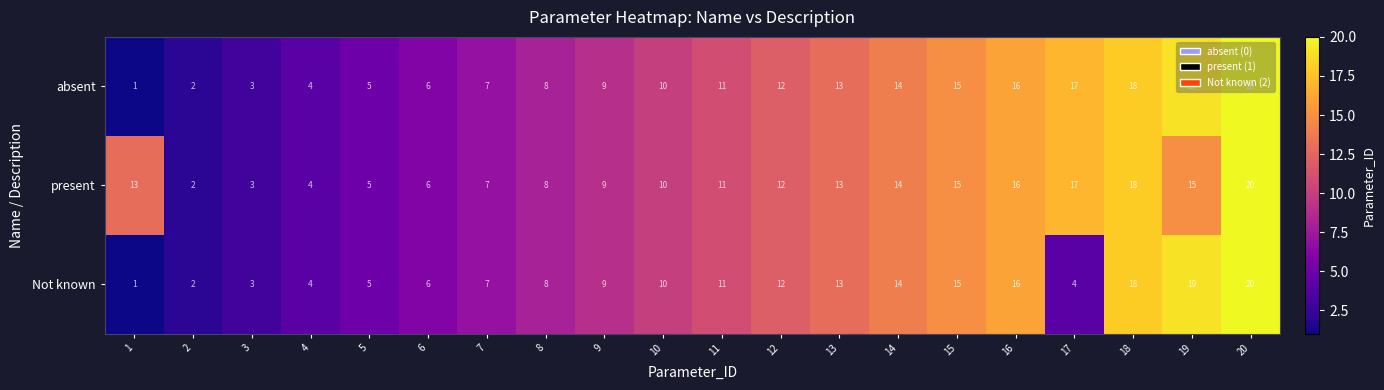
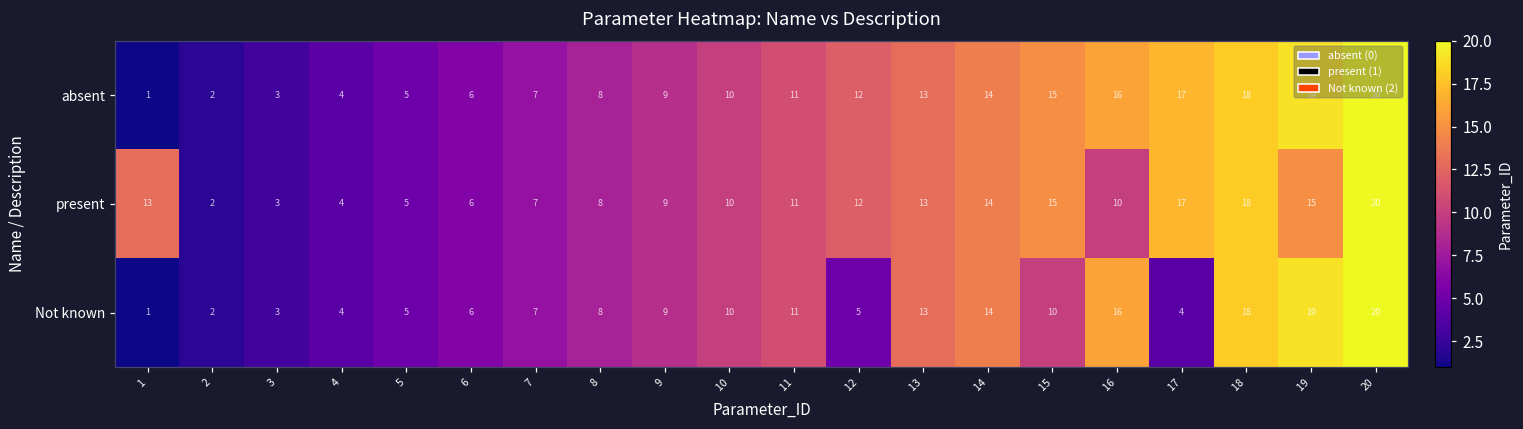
  {
    "absent": {
      "1": 1,
      "2": 2,
      "3": 3,
      "4": 4,
      "5": 5,
      "6": 6,
      "7": 7,
      "8": 8,
      "9": 9,
      "10": 10,
      "11": 11,
      "12": 12,
      "13": 13,
      "14": 14,
      "15": 15,
      "16": 16,
      "17": 17,
      "18": 18
    },
    "present": {
      "1": 13,
      "2": 2,
      "3": 3,
      "4": 4,
      "5": 5,
      "6": 6,
      "7": 7,
      "8": 8,
      "9": 9,
      "10": 10,
      "11": 11,
      "12": 12,
      "13": 13,
      "14": 14,
      "15": 15,
-     "16": 16,
+     "16": 10,
      "17": 17,
      "18": 18,
      "19": 15,
      "20": 20
    },
    "Not known": {
      "1": 1,
      "2": 2,
      "3": 3,
      "4": 4,
      "5": 5,
      "6": 6,
      "7": 7,
      "8": 8,
      "9": 9,
      "10": 10,
      "11": 11,
-     "12": 12,
+     "12": 5,
      "13": 13,
      "14": 14,
-     "15": 15,
+     "15": 10,
      "16": 16,
      "17": 4,
      "18": 18,
      "19": 19,
      "20": 20
    }
  }
